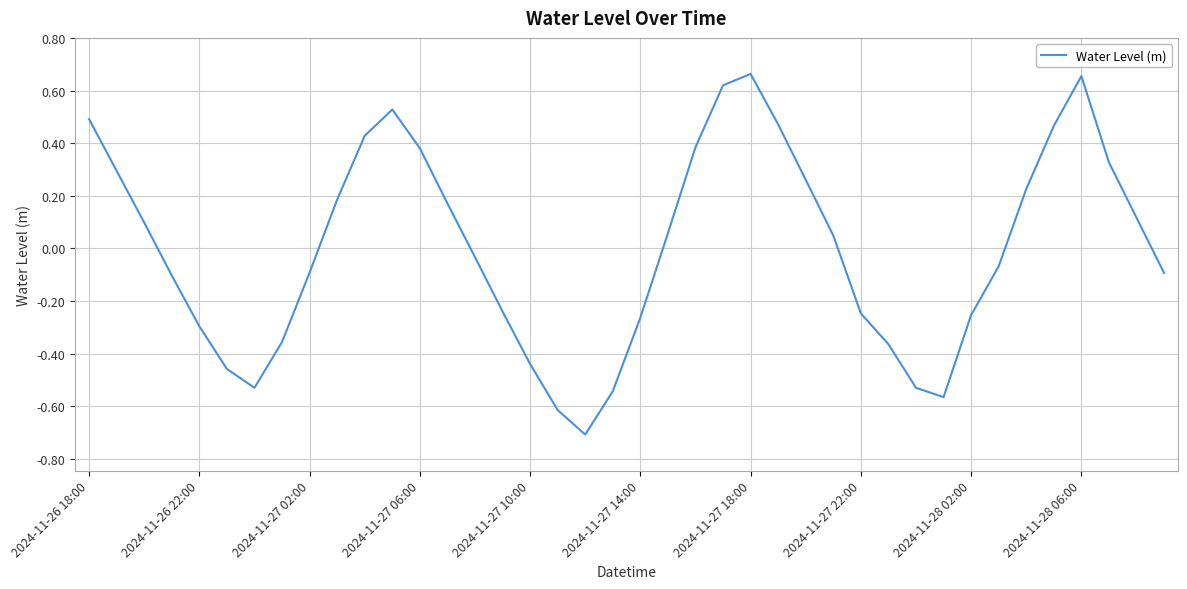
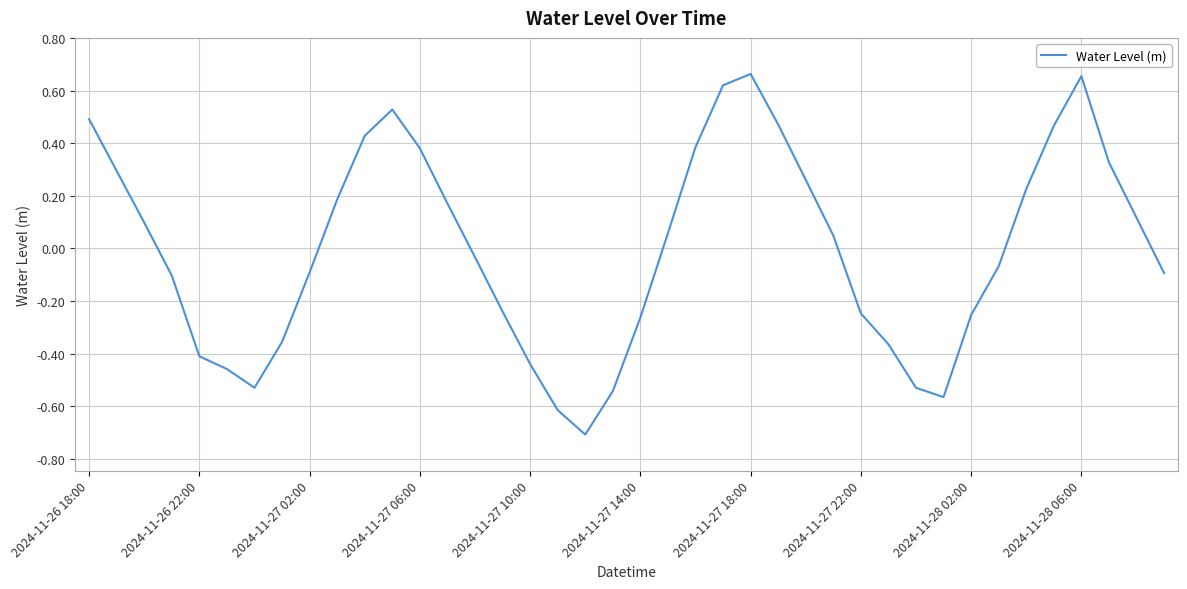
  {
    "2024-11-26 18:00": 0.49,
-   "2024-11-26 22:00": -0.30,
+   "2024-11-26 22:00": -0.41,
    "2024-11-27 02:00": -0.09,
    "2024-11-27 06:00": 0.38,
    "2024-11-27 10:00": -0.44,
    "2024-11-27 14:00": -0.26,
    "2024-11-27 18:00": 0.66,
    "2024-11-27 22:00": -0.25,
    "2024-11-28 02:00": -0.25,
    "2024-11-28 06:00": 0.65
  }
